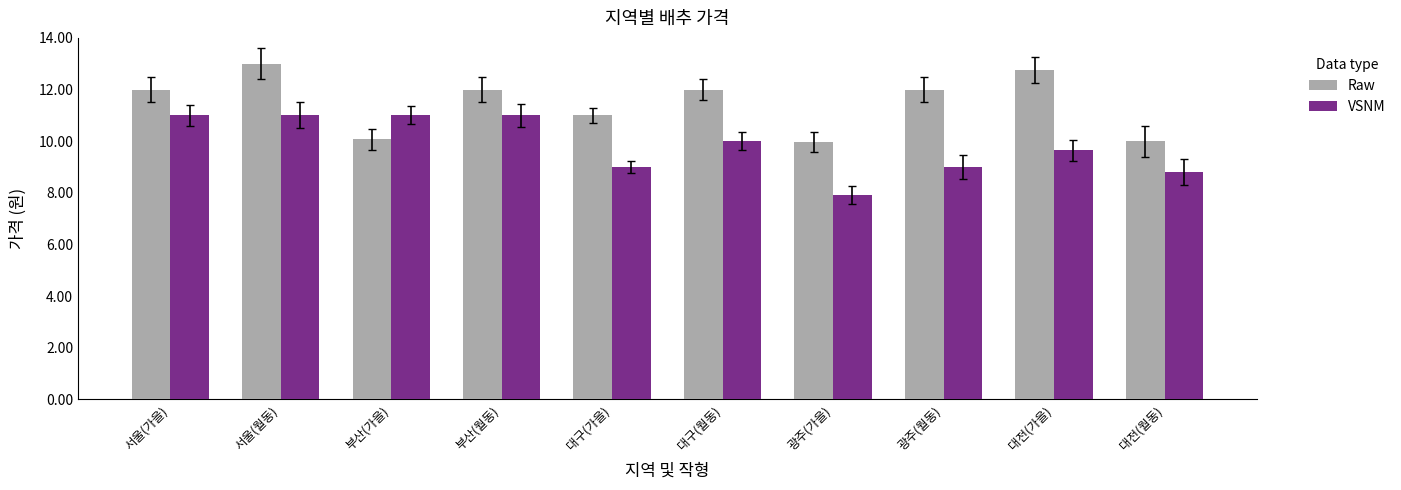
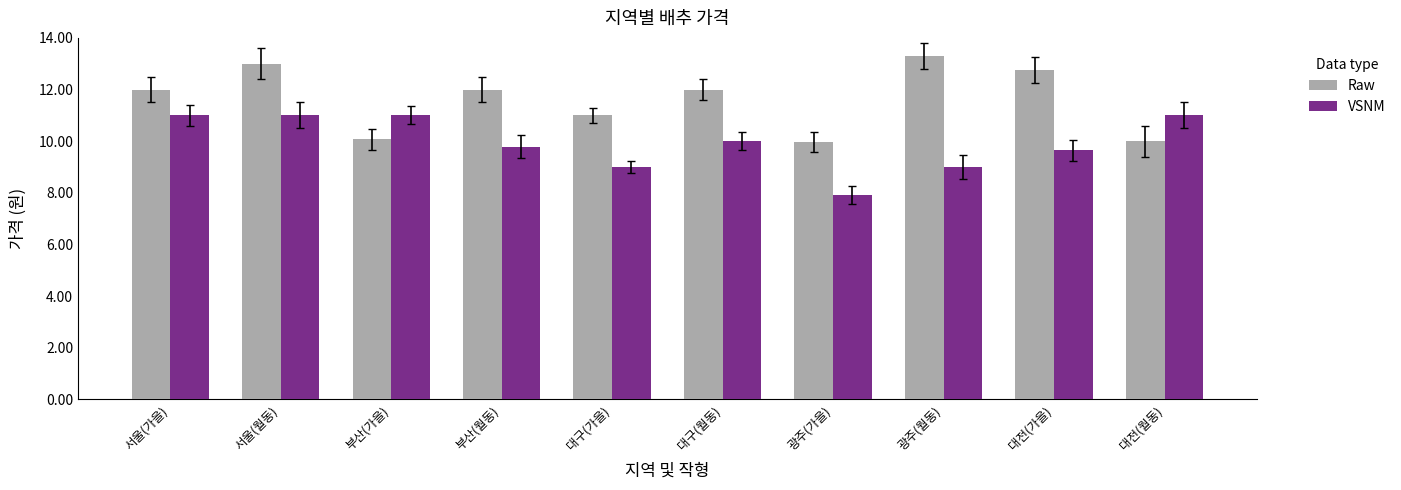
  {
    "Raw": {
      "서울(가을)": 12.0,
      "서울(월동)": 13.0,
      "부산(가을)": 10.1,
      "부산(월동)": 12.0,
      "대구(가을)": 11.0,
      "대구(월동)": 12.0,
      "광주(가을)": 10.0,
-     "광주(월동)": 12.0,
+     "광주(월동)": 13.3,
      "대전(가을)": 12.8,
      "대전(월동)": 10.0
    },
    "VSNM": {
      "서울(가을)": 11.0,
      "서울(월동)": 11.0,
      "부산(가을)": 11.0,
-     "부산(월동)": 11.0,
+     "부산(월동)": 9.8,
      "대구(가을)": 9.0,
      "대구(월동)": 10.0,
      "광주(가을)": 7.9,
      "광주(월동)": 9.0,
      "대전(가을)": 9.6,
-     "대전(월동)": 8.8
+     "대전(월동)": 11.0
    }
  }
